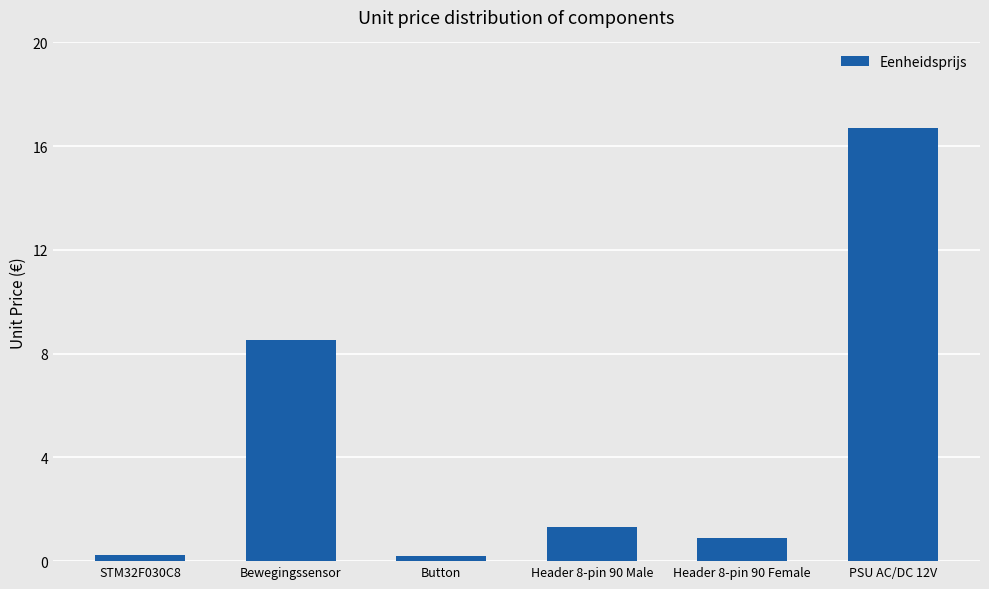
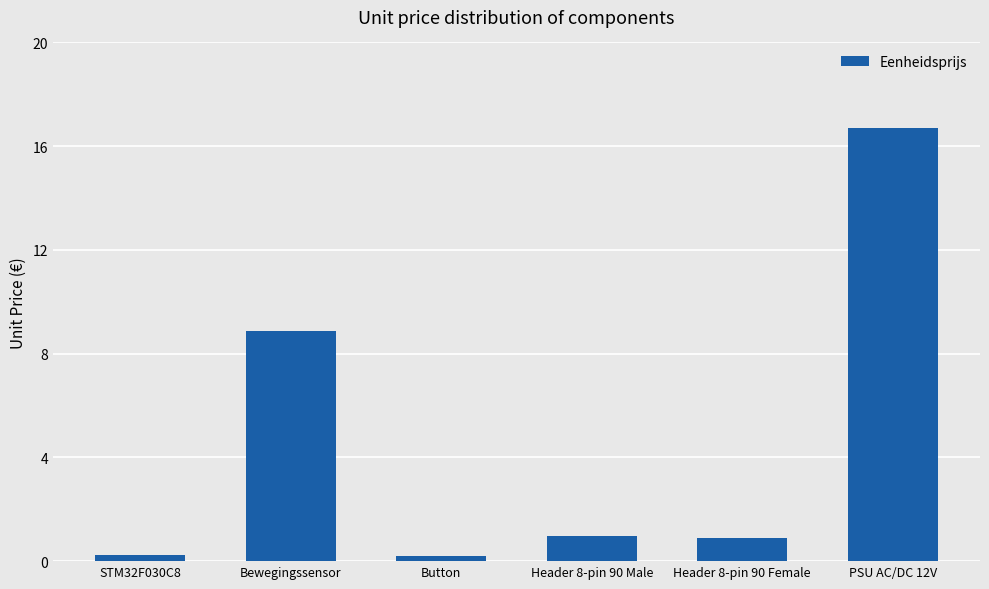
  {
    "STM32F030C8": 0.2,
-   "Bewegingssensor": 8.5,
+   "Bewegingssensor": 8.9,
    "Button": 0.2,
-   "Header 8-pin 90 Male": 1.3,
+   "Header 8-pin 90 Male": 1.0,
    "Header 8-pin 90 Female": 0.9,
    "PSU AC/DC 12V": 16.7
  }
